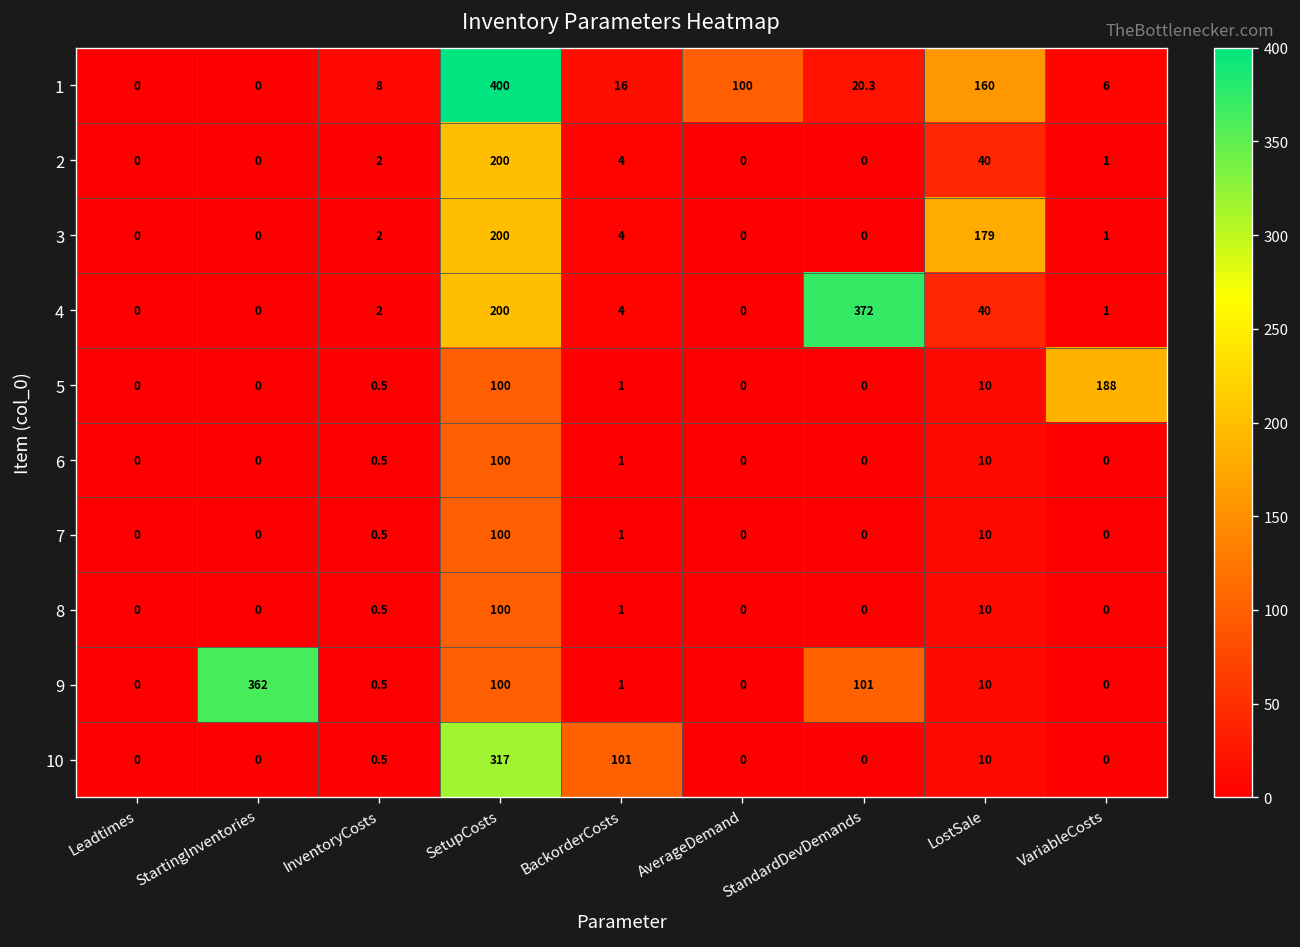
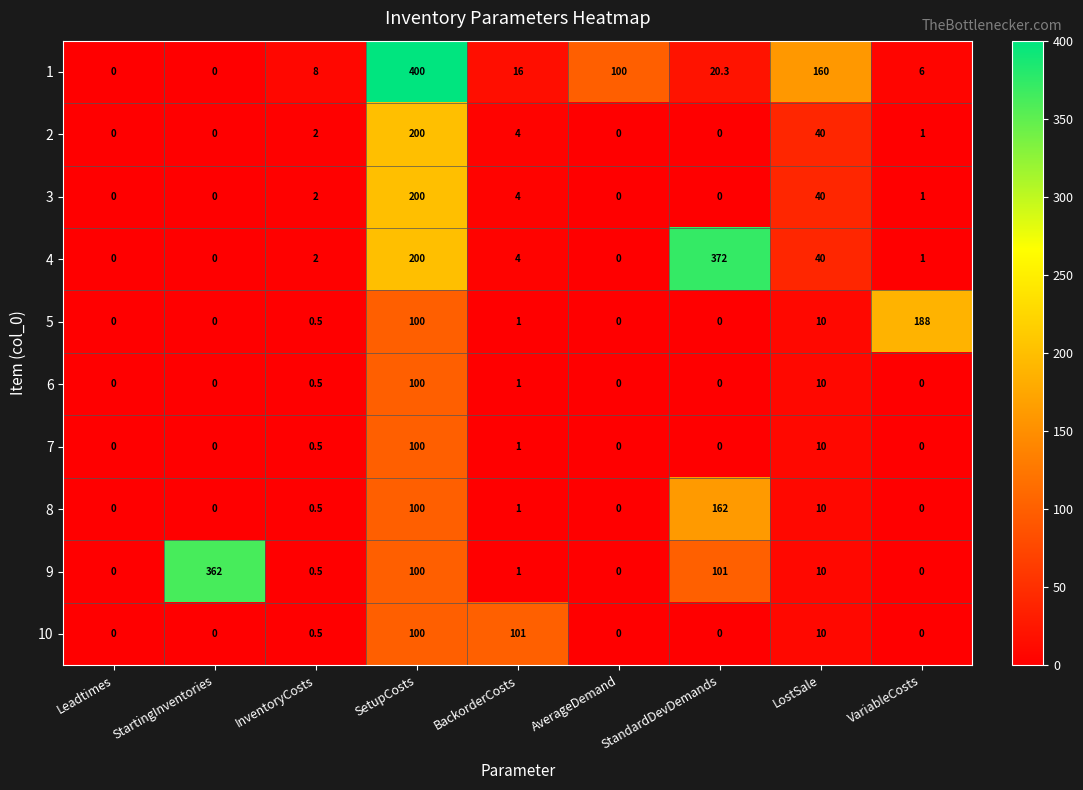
  {
    "1": {
      "Leadtimes": 0,
      "StartingInventories": 0,
      "InventoryCosts": 8,
      "SetupCosts": 400,
      "BackorderCosts": 16,
      "AverageDemand": 100,
      "StandardDevDemands": 20.3,
      "LostSale": 160,
      "VariableCosts": 6
    },
    "2": {
      "Leadtimes": 0,
      "StartingInventories": 0,
      "InventoryCosts": 2,
      "SetupCosts": 200,
      "BackorderCosts": 4,
      "AverageDemand": 0,
      "StandardDevDemands": 0,
      "LostSale": 40,
      "VariableCosts": 1
    },
    "3": {
      "Leadtimes": 0,
      "StartingInventories": 0,
      "InventoryCosts": 2,
      "SetupCosts": 200,
      "BackorderCosts": 4,
      "AverageDemand": 0,
      "StandardDevDemands": 0,
-     "LostSale": 179,
+     "LostSale": 40,
      "VariableCosts": 1
    },
    "4": {
      "Leadtimes": 0,
      "StartingInventories": 0,
      "InventoryCosts": 2,
      "SetupCosts": 200,
      "BackorderCosts": 4,
      "AverageDemand": 0,
      "StandardDevDemands": 372,
      "LostSale": 40,
      "VariableCosts": 1
    },
    "5": {
      "Leadtimes": 0,
      "StartingInventories": 0,
      "InventoryCosts": 0.5,
      "SetupCosts": 100,
      "BackorderCosts": 1,
      "AverageDemand": 0,
      "StandardDevDemands": 0,
      "LostSale": 10,
      "VariableCosts": 188
    },
    "6": {
      "Leadtimes": 0,
      "StartingInventories": 0,
      "InventoryCosts": 0.5,
      "SetupCosts": 100,
      "BackorderCosts": 1,
      "AverageDemand": 0,
      "StandardDevDemands": 0,
      "LostSale": 10,
      "VariableCosts": 0
    },
    "7": {
      "Leadtimes": 0,
      "StartingInventories": 0,
      "InventoryCosts": 0.5,
      "SetupCosts": 100,
      "BackorderCosts": 1,
      "AverageDemand": 0,
      "StandardDevDemands": 0,
      "LostSale": 10,
      "VariableCosts": 0
    },
    "8": {
      "Leadtimes": 0,
      "StartingInventories": 0,
      "InventoryCosts": 0.5,
      "SetupCosts": 100,
      "BackorderCosts": 1,
      "AverageDemand": 0,
-     "StandardDevDemands": 0,
+     "StandardDevDemands": 162,
      "LostSale": 10,
      "VariableCosts": 0
    },
    "9": {
      "Leadtimes": 0,
      "StartingInventories": 362,
      "InventoryCosts": 0.5,
      "SetupCosts": 100,
      "BackorderCosts": 1,
      "AverageDemand": 0,
      "StandardDevDemands": 101,
      "LostSale": 10,
      "VariableCosts": 0
    },
    "10": {
      "Leadtimes": 0,
      "StartingInventories": 0,
      "InventoryCosts": 0.5,
-     "SetupCosts": 317,
+     "SetupCosts": 100,
      "BackorderCosts": 101,
      "AverageDemand": 0,
      "StandardDevDemands": 0,
      "LostSale": 10,
      "VariableCosts": 0
    }
  }
